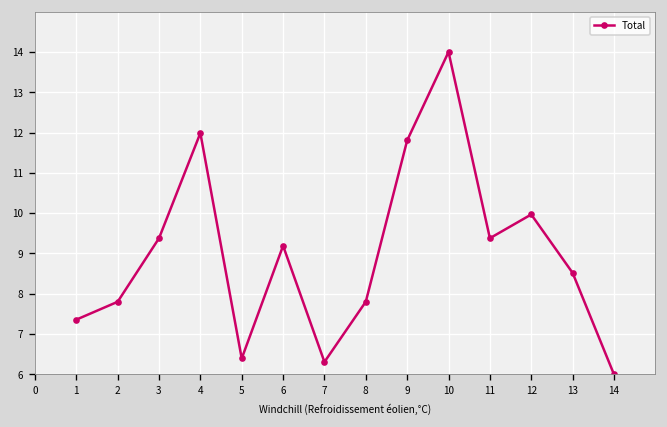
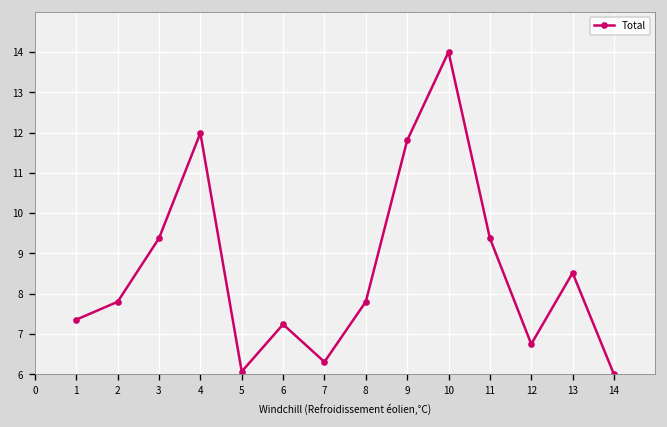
  {
    "1": 7.4,
    "2": 7.8,
    "3": 9.4,
    "4": 12.0,
-   "5": 6.4,
-   "6": 9.2,
+   "5": 6.1,
+   "6": 7.2,
    "7": 6.3,
    "8": 7.8,
    "9": 11.8,
    "10": 14.0,
    "11": 9.4,
-   "12": 10.0,
+   "12": 6.8,
    "13": 8.5,
    "14": 6.0
  }
